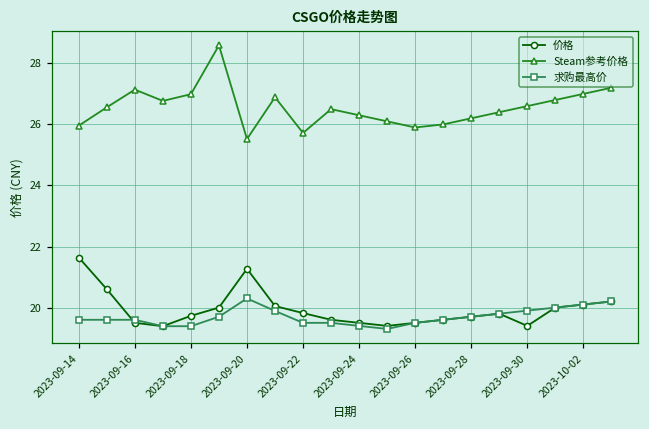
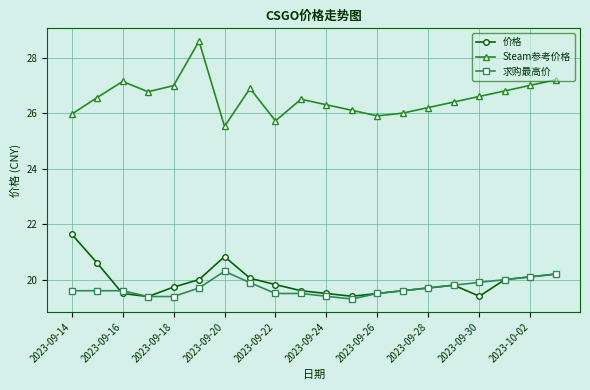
  {
    "价格": {
      "2023-09-14": 21.6,
      "2023-09-16": 19.5,
      "2023-09-18": 19.7,
-     "2023-09-20": 21.3,
+     "2023-09-20": 20.8,
      "2023-09-22": 19.8,
      "2023-09-24": 19.5,
      "2023-09-30": 19.4
    }
  }
